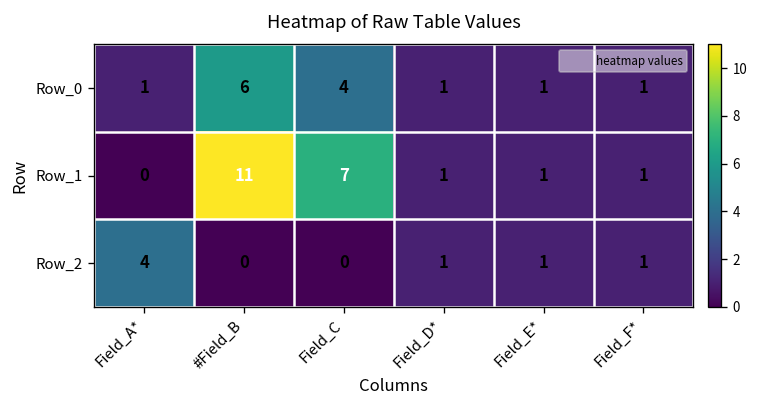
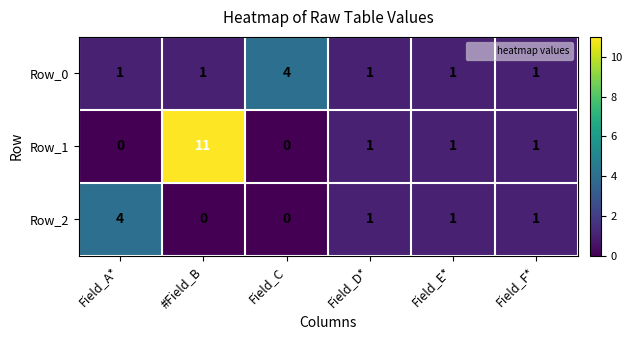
  {
    "Row_0": {
      "Field_A*": 1,
-     "#Field_B": 6,
+     "#Field_B": 1,
      "Field_C": 4,
      "Field_D*": 1,
      "Field_E*": 1,
      "Field_F*": 1
    },
    "Row_1": {
      "Field_A*": 0,
      "#Field_B": 11,
-     "Field_C": 7,
+     "Field_C": 0,
      "Field_D*": 1,
      "Field_E*": 1,
      "Field_F*": 1
    },
    "Row_2": {
      "Field_A*": 4,
      "#Field_B": 0,
      "Field_C": 0,
      "Field_D*": 1,
      "Field_E*": 1,
      "Field_F*": 1
    }
  }
